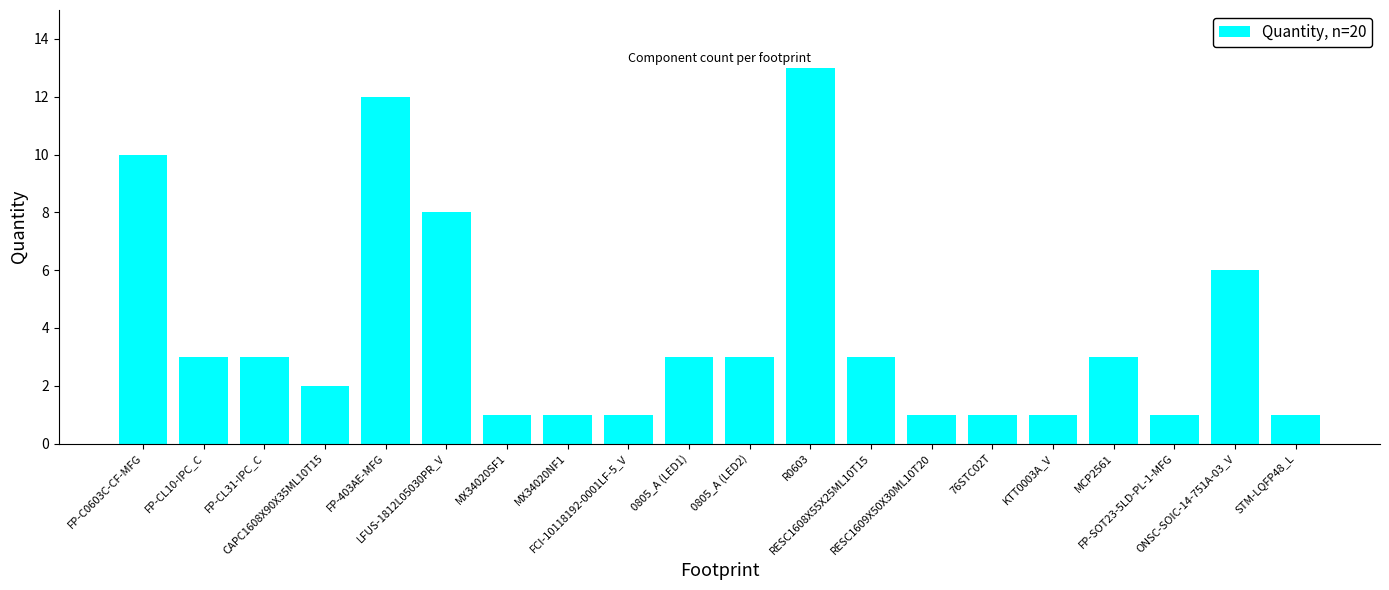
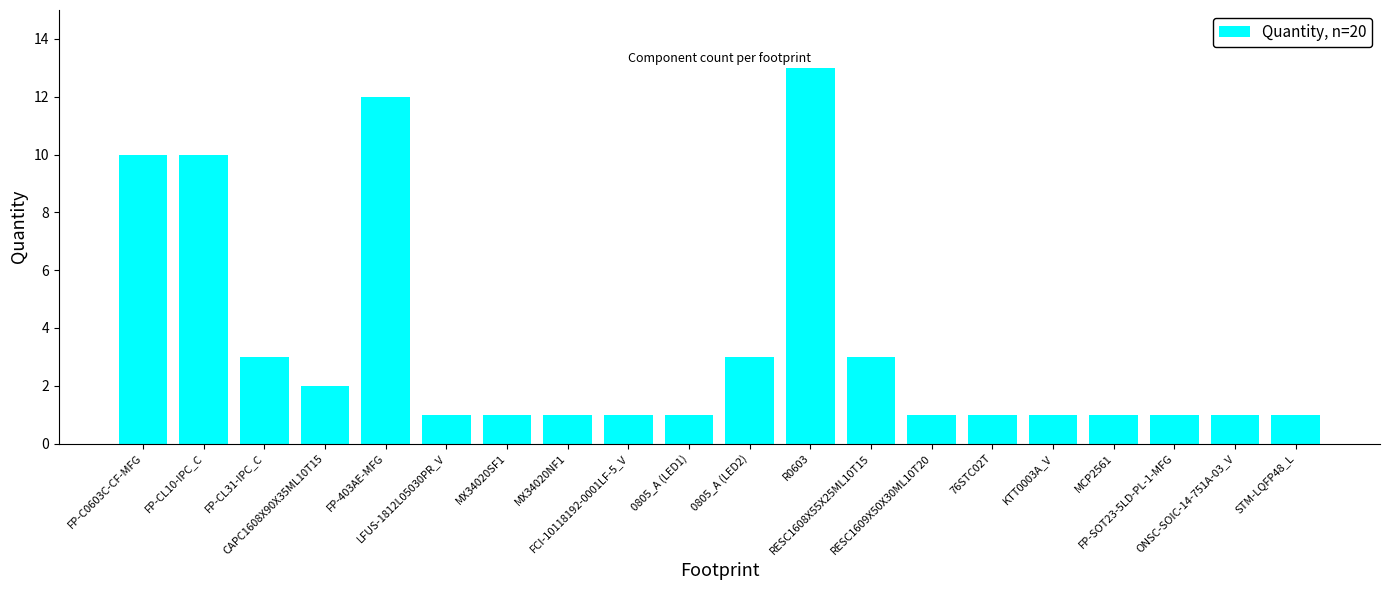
  {
    "FP-C0603C-CF-MFG": 10,
-   "FP-CL10-IPC_C": 3,
+   "FP-CL10-IPC_C": 10,
    "FP-CL31-IPC_C": 3,
    "CAPC1608X90X35ML10T15": 2,
    "FP-403AE-MFG": 12,
-   "LFUS-1812L05030PR_V": 8,
+   "LFUS-1812L05030PR_V": 1,
    "MX34020SF1": 1,
    "MX34020NF1": 1,
    "FCI-10118192-0001LF-5_V": 1,
-   "0805_A (LED1)": 3,
+   "0805_A (LED1)": 1,
    "0805_A (LED2)": 3,
    "R0603": 13,
    "RESC1608X55X25ML10T15": 3,
    "RESC1609X50X30ML10T20": 1,
    "76STC02T": 1,
    "KTT0003A_V": 1,
-   "MCP2561": 3,
+   "MCP2561": 1,
    "FP-SOT23-5LD-PL-1-MFG": 1,
-   "ONSC-SOIC-14-751A-03_V": 6,
+   "ONSC-SOIC-14-751A-03_V": 1,
    "STM-LQFP48_L": 1
  }
